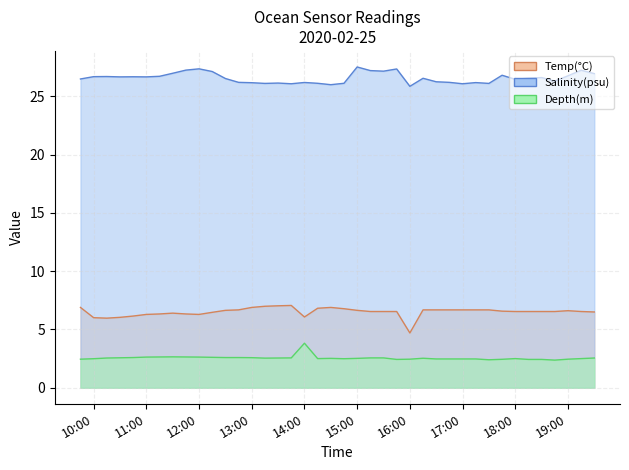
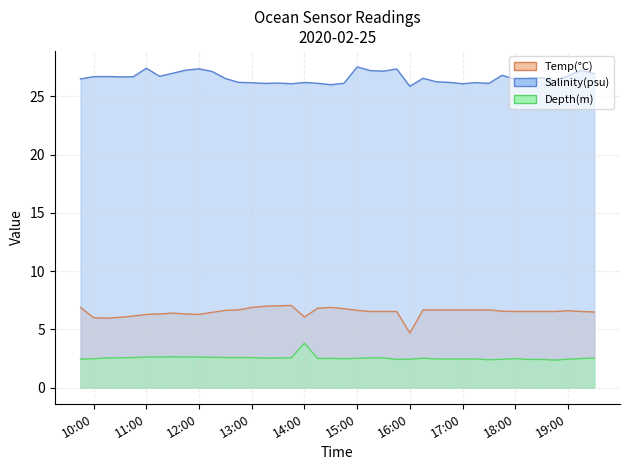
  {
    "Temp(°C)": {
      "10:00": 6.0,
      "11:00": 6.3,
      "12:00": 6.3,
      "13:00": 6.9,
      "14:00": 6.1,
      "15:00": 6.6,
      "16:00": 4.7,
      "17:00": 6.7,
      "18:00": 6.5,
      "19:00": 6.6
    },
    "Salinity(psu)": {
      "10:00": 26.7,
-     "11:00": 26.7,
+     "11:00": 27.4,
      "12:00": 27.4,
      "13:00": 26.2,
      "14:00": 26.2,
      "15:00": 27.5,
      "16:00": 25.9,
      "17:00": 26.1
    },
    "Depth(m)": {
      "10:00": 2.5,
      "11:00": 2.6,
      "12:00": 2.6,
      "13:00": 2.6,
      "14:00": 3.8,
      "15:00": 2.5,
      "16:00": 2.5,
      "17:00": 2.5,
      "18:00": 2.5,
      "19:00": 2.5
    }
  }
